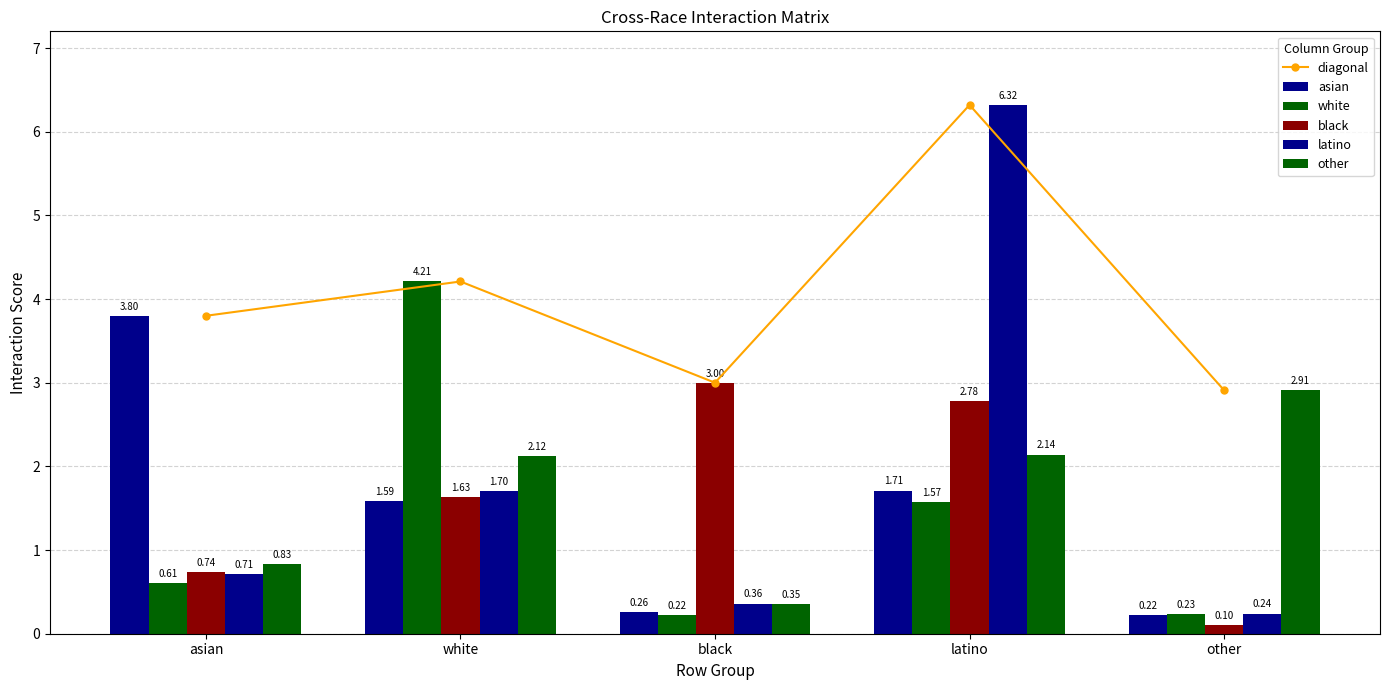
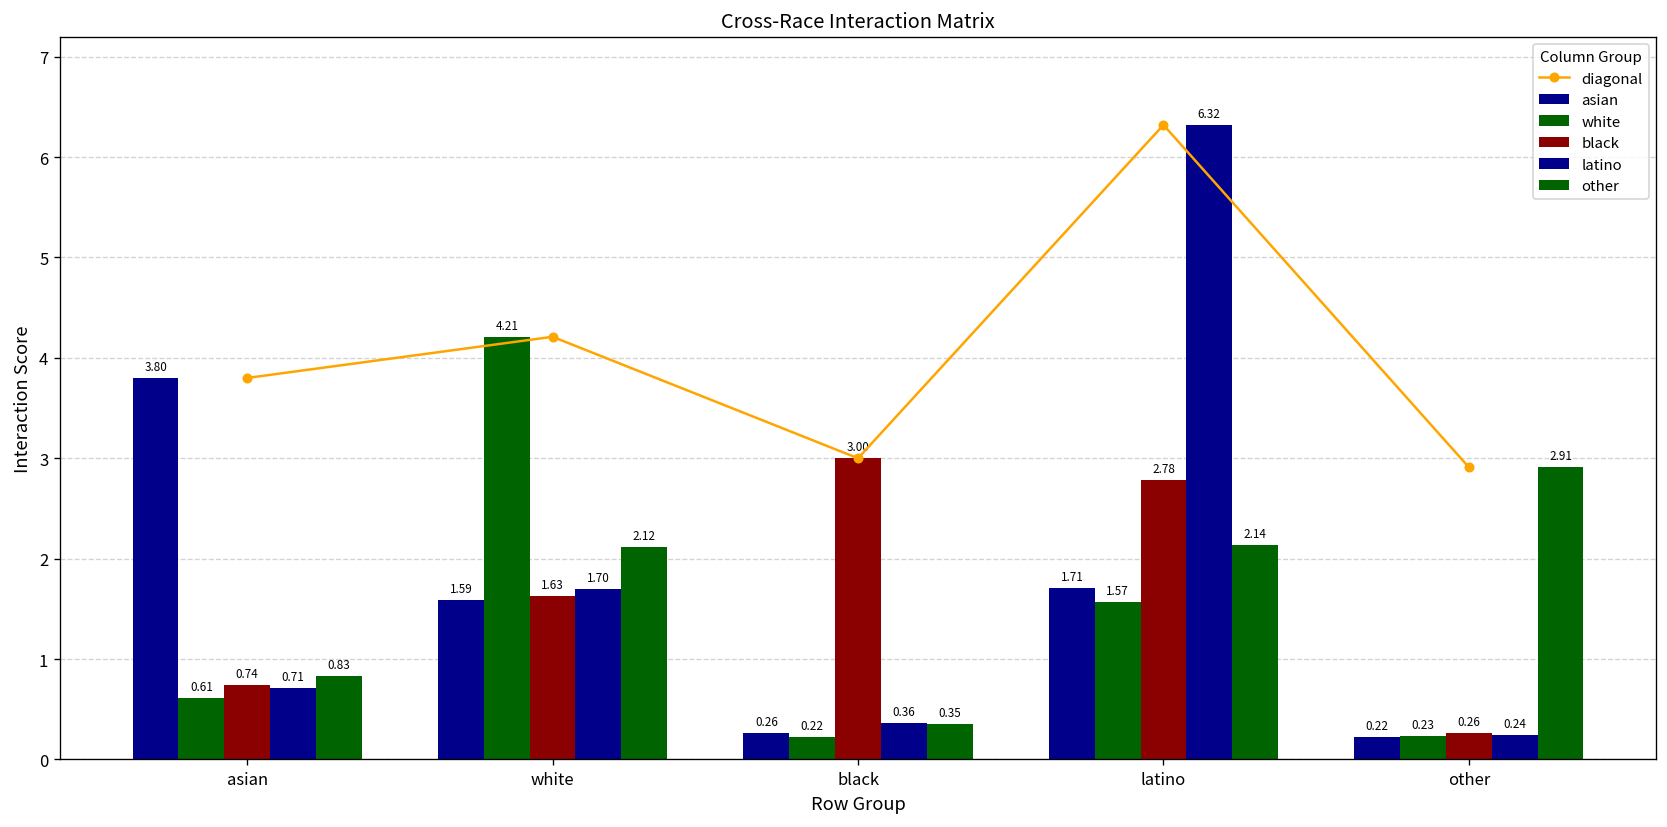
  {
    "diagonal": {
      "black": 3.00
    },
    "black": {
      "asian": 0.74,
      "white": 1.63,
      "black": 3.00,
      "latino": 2.78,
-     "other": 0.10
+     "other": 0.26
    }
  }
